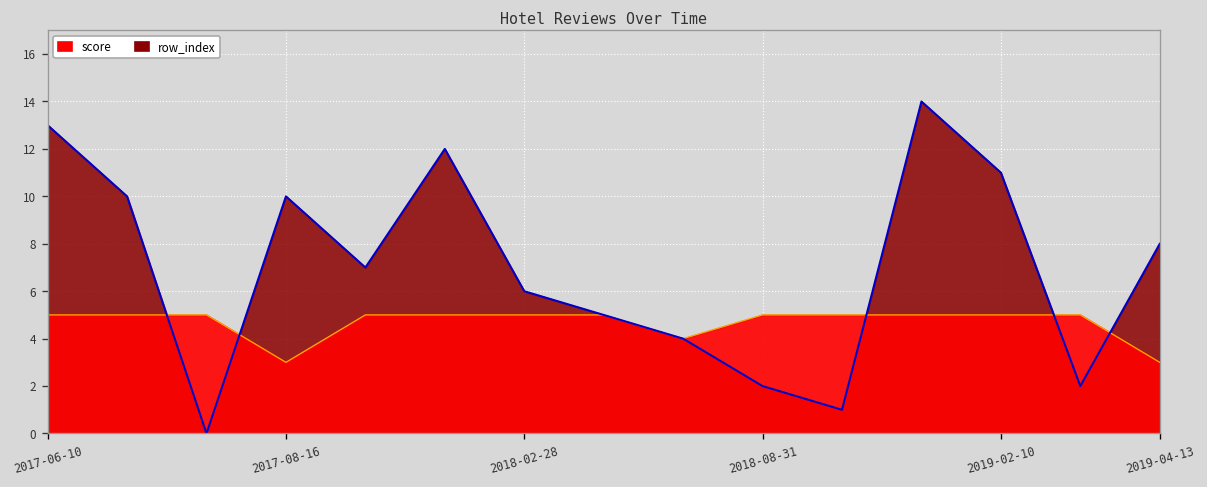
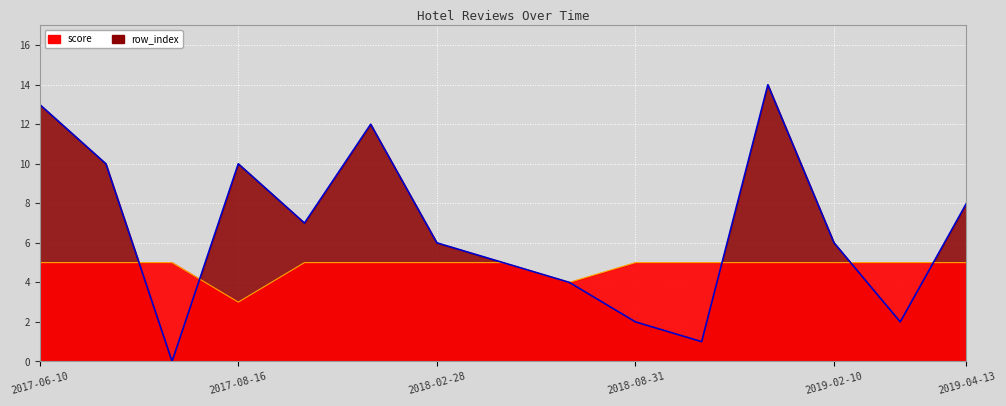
  {
    "row_index": {
      "2017-06-10": 13,
      "2017-08-16": 10,
      "2018-02-28": 6,
      "2018-08-31": 2,
-     "2019-02-10": 11,
+     "2019-02-10": 6,
      "2019-04-13": 8
    },
    "score": {
      "2017-06-10": 5,
      "2017-08-16": 3,
      "2018-02-28": 5,
      "2018-08-31": 5,
      "2019-02-10": 5,
-     "2019-04-13": 3
+     "2019-04-13": 5
    }
  }
